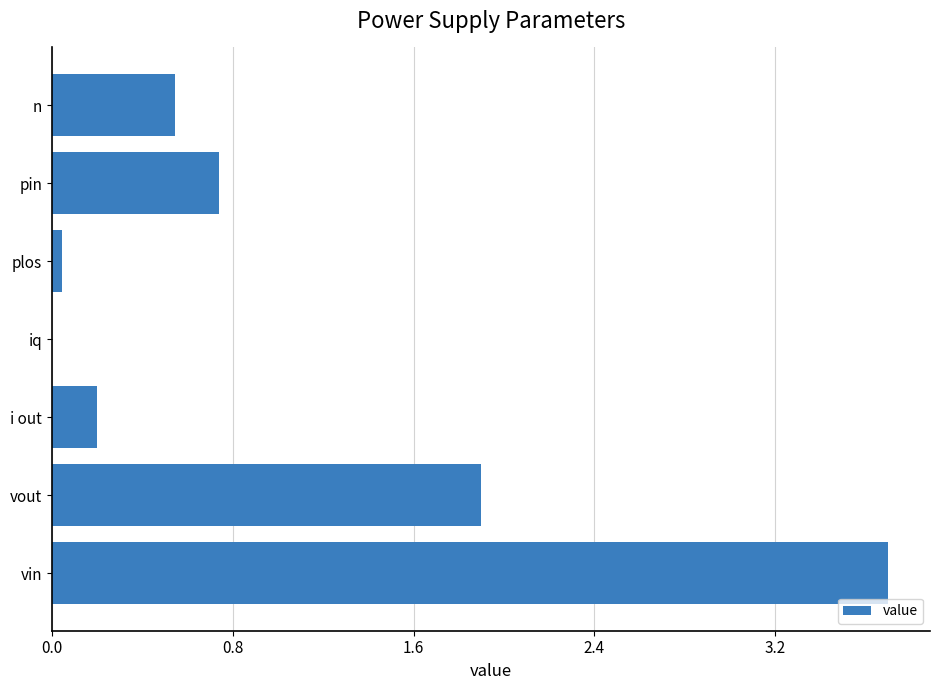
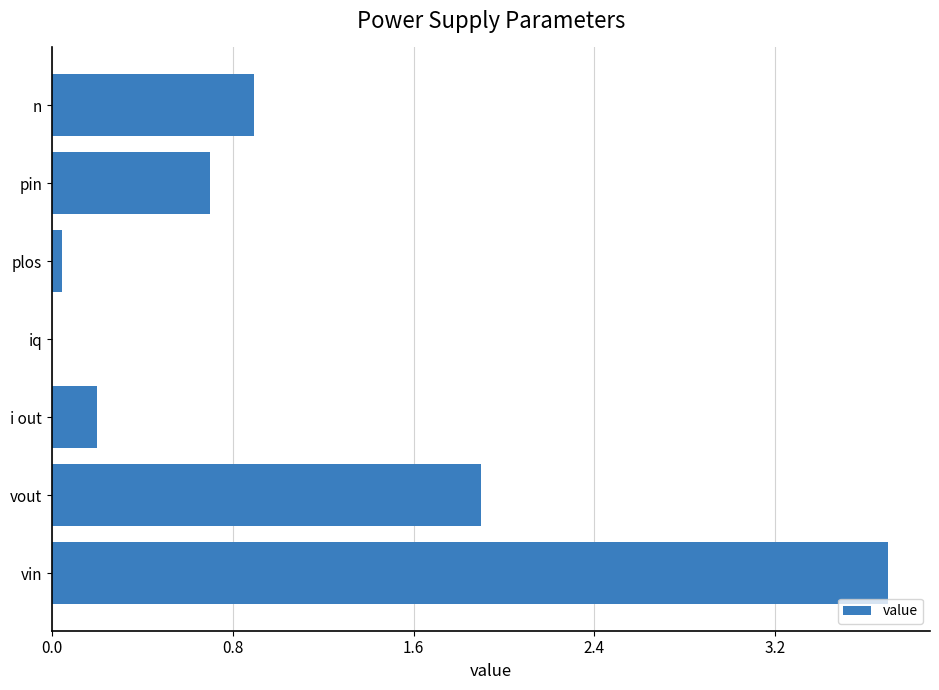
  {
-   "n": 0.55,
-   "pin": 0.74,
+   "n": 0.89,
+   "pin": 0.70,
    "plos": 0.04,
    "i out": 0.20,
    "vout": 1.90,
    "vin": 3.70
  }
